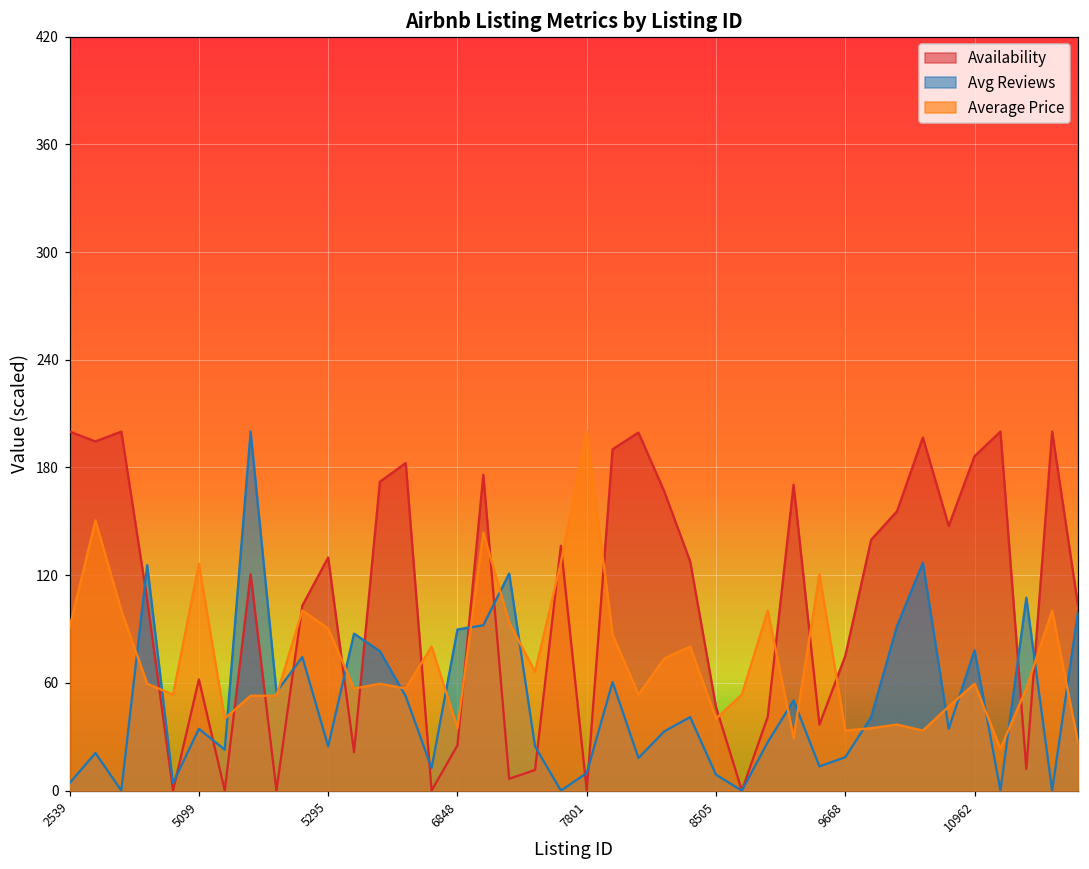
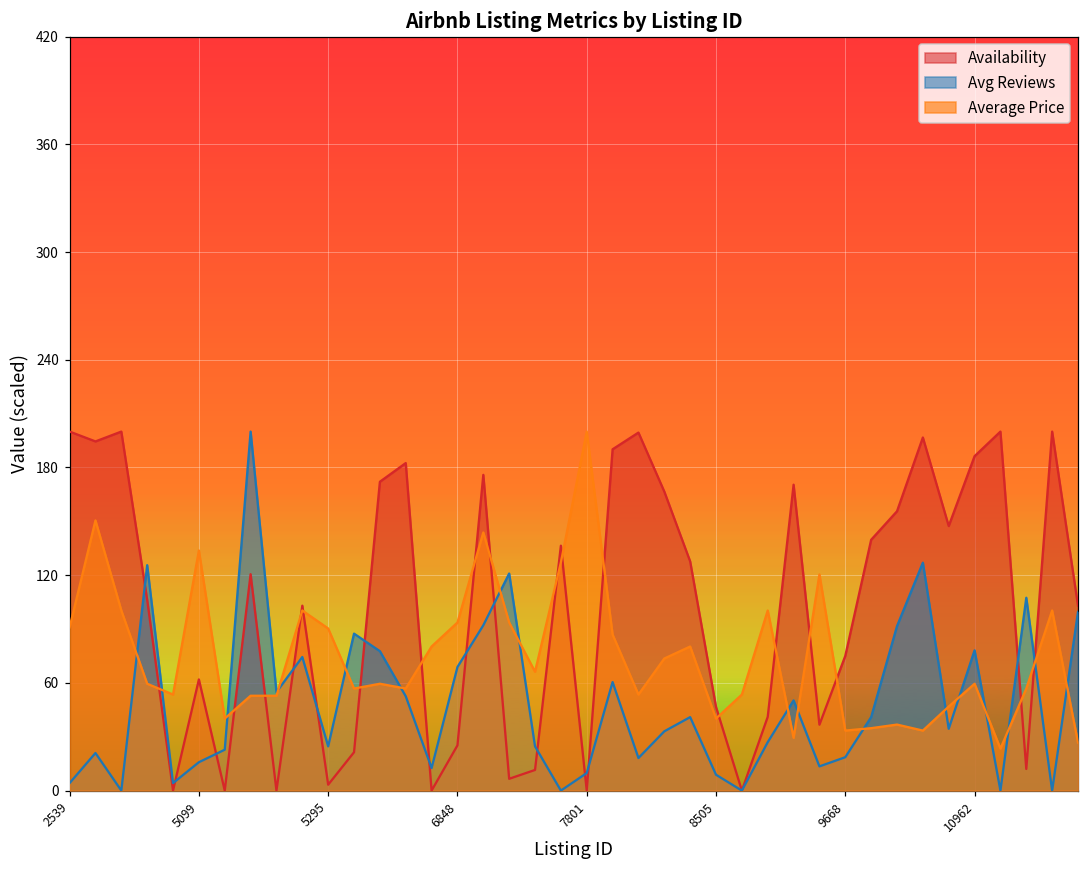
  {
    "Availability": {
      "2539": 200,
      "5099": 62,
-     "5295": 130,
+     "5295": 3,
      "6848": 25,
      "7801": 0,
      "8505": 47,
      "9668": 75,
      "10962": 186
    },
    "Avg Reviews": {
      "2539": 4,
-     "5099": 34,
+     "5099": 16,
      "5295": 25,
-     "6848": 90,
+     "6848": 69,
      "7801": 10,
      "8505": 9,
      "9668": 19,
      "10962": 78
    },
    "Average Price": {
      "2539": 91,
-     "5099": 126,
+     "5099": 134,
      "5295": 90,
-     "6848": 35,
+     "6848": 94,
      "7801": 200,
      "8505": 40,
      "9668": 33,
      "10962": 60
    }
  }
